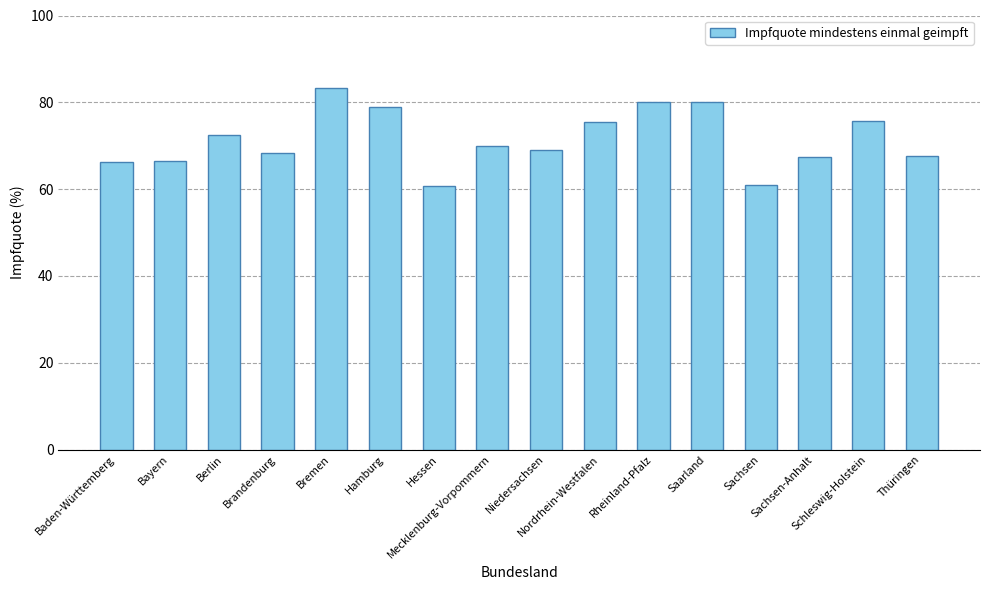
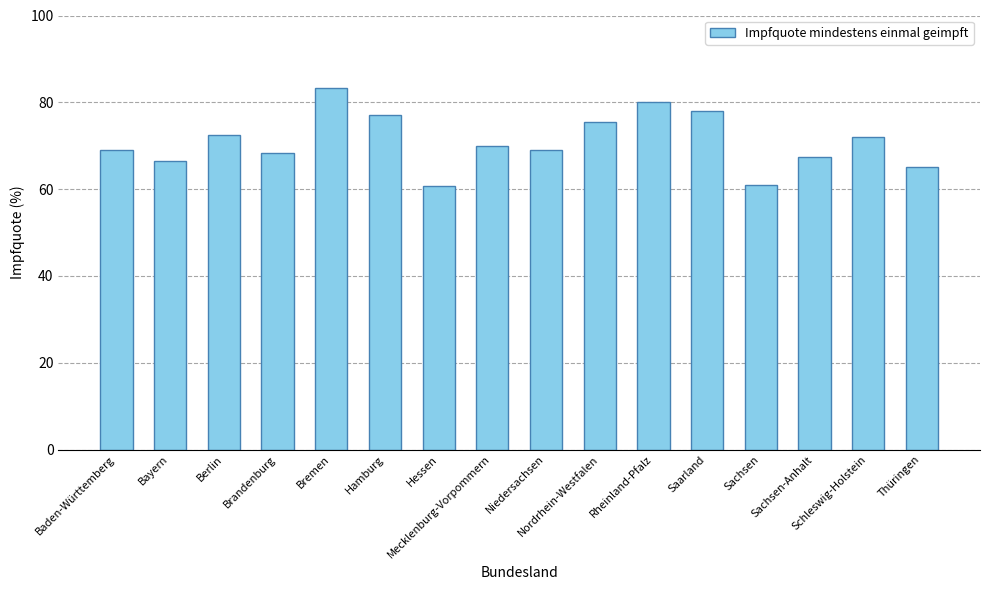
  {
-   "Baden-Württemberg": 66,
+   "Baden-Württemberg": 69,
    "Bayern": 67,
    "Berlin": 72,
    "Brandenburg": 68,
    "Bremen": 83,
-   "Hamburg": 79,
+   "Hamburg": 77,
    "Hessen": 61,
    "Mecklenburg-Vorpommern": 70,
    "Niedersachsen": 69,
    "Nordrhein-Westfalen": 75,
    "Rheinland-Pfalz": 80,
-   "Saarland": 80,
+   "Saarland": 78,
    "Sachsen": 61,
    "Sachsen-Anhalt": 67,
-   "Schleswig-Holstein": 76,
-   "Thüringen": 68
+   "Schleswig-Holstein": 72,
+   "Thüringen": 65
  }
